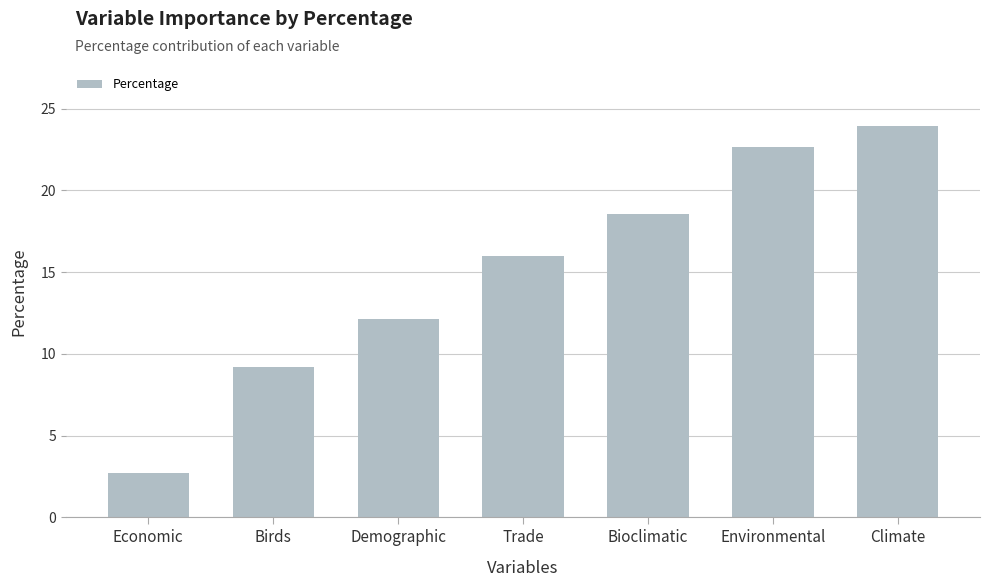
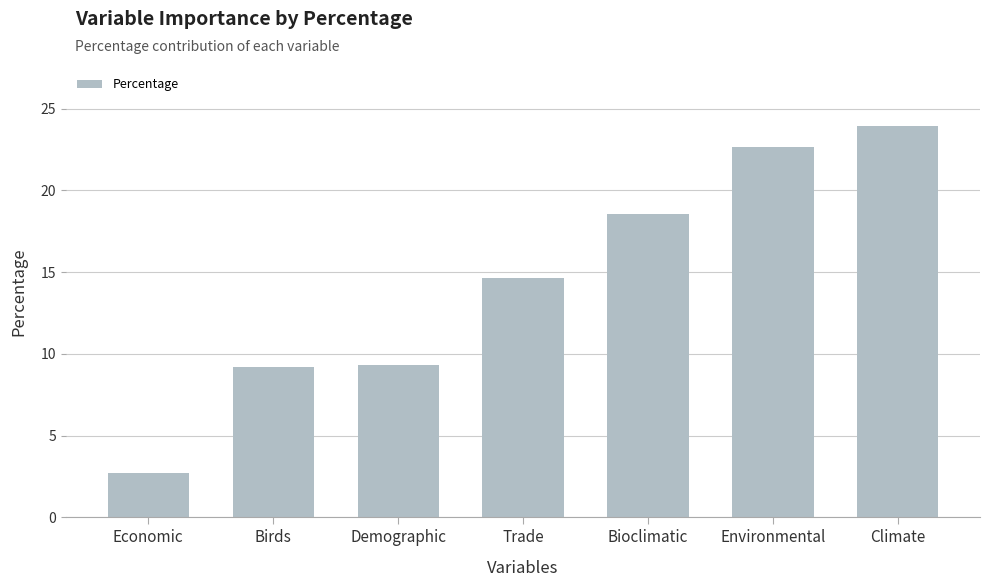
  {
    "Economic": 2.7,
    "Birds": 9.2,
-   "Demographic": 12.1,
-   "Trade": 16.0,
+   "Demographic": 9.3,
+   "Trade": 14.6,
    "Bioclimatic": 18.6,
    "Environmental": 22.7,
    "Climate": 24.0
  }
